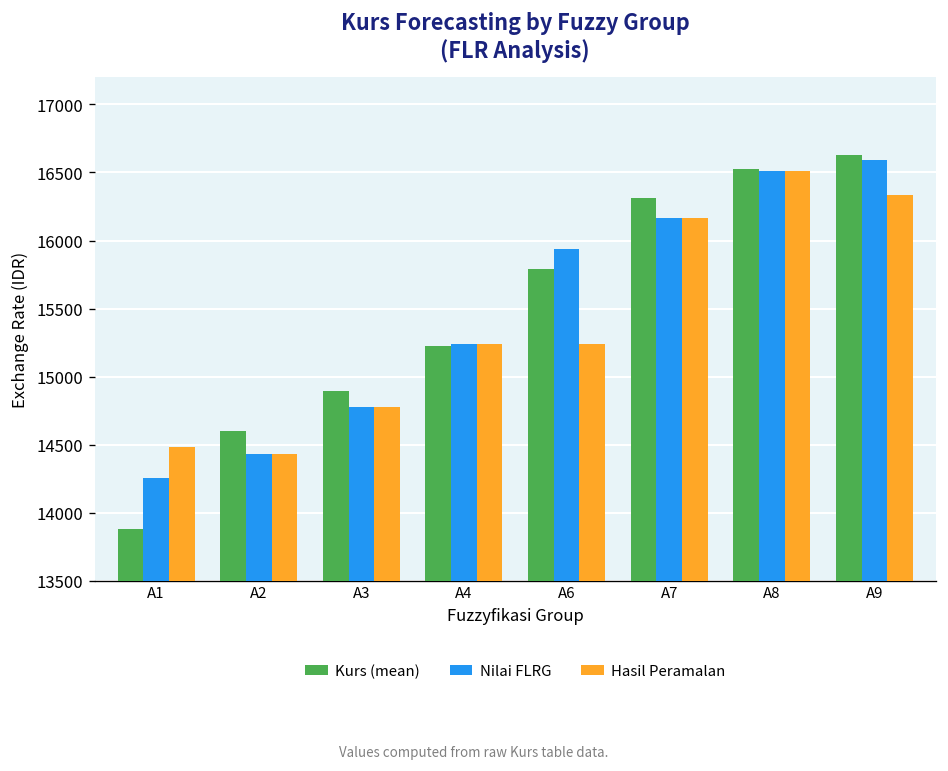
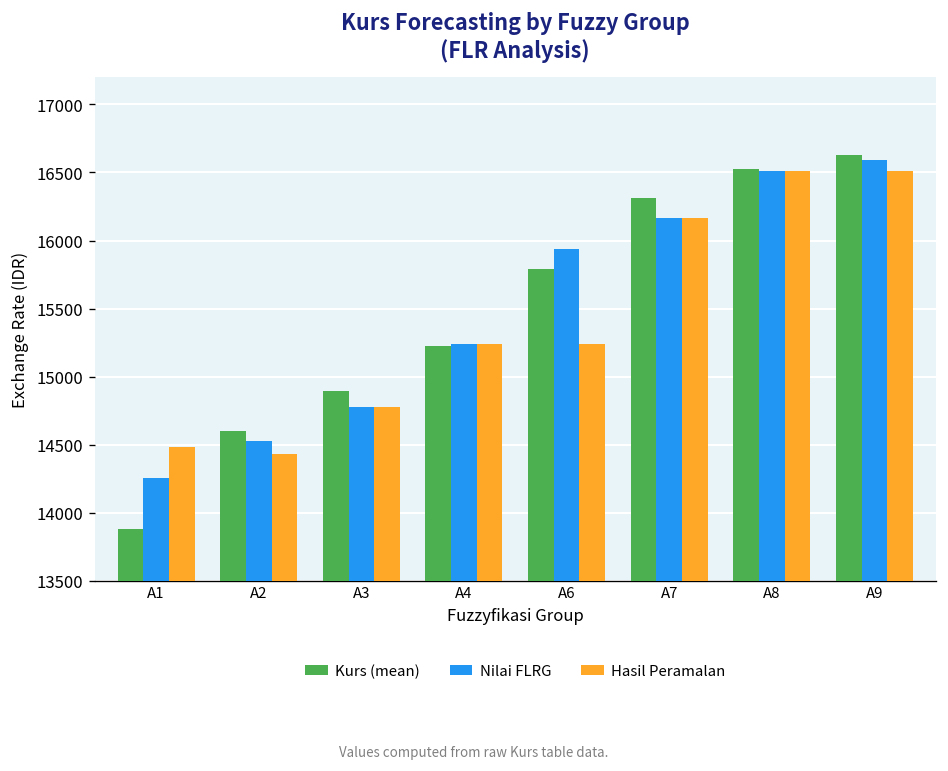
  {
    "Kurs (mean)": {
      "A1": 13880,
      "A2": 14600,
      "A3": 14890,
      "A4": 15230,
      "A6": 15790,
      "A7": 16310,
      "A8": 16520,
      "A9": 16630
    },
    "Nilai FLRG": {
      "A1": 14260,
-     "A2": 14430,
+     "A2": 14530,
      "A3": 14780,
      "A4": 15240,
      "A6": 15940,
      "A7": 16170,
      "A8": 16510,
      "A9": 16590
    },
    "Hasil Peramalan": {
      "A1": 14490,
      "A2": 14430,
      "A3": 14780,
      "A4": 15240,
      "A6": 15240,
      "A7": 16170,
      "A8": 16510,
-     "A9": 16340
+     "A9": 16510
    }
  }
